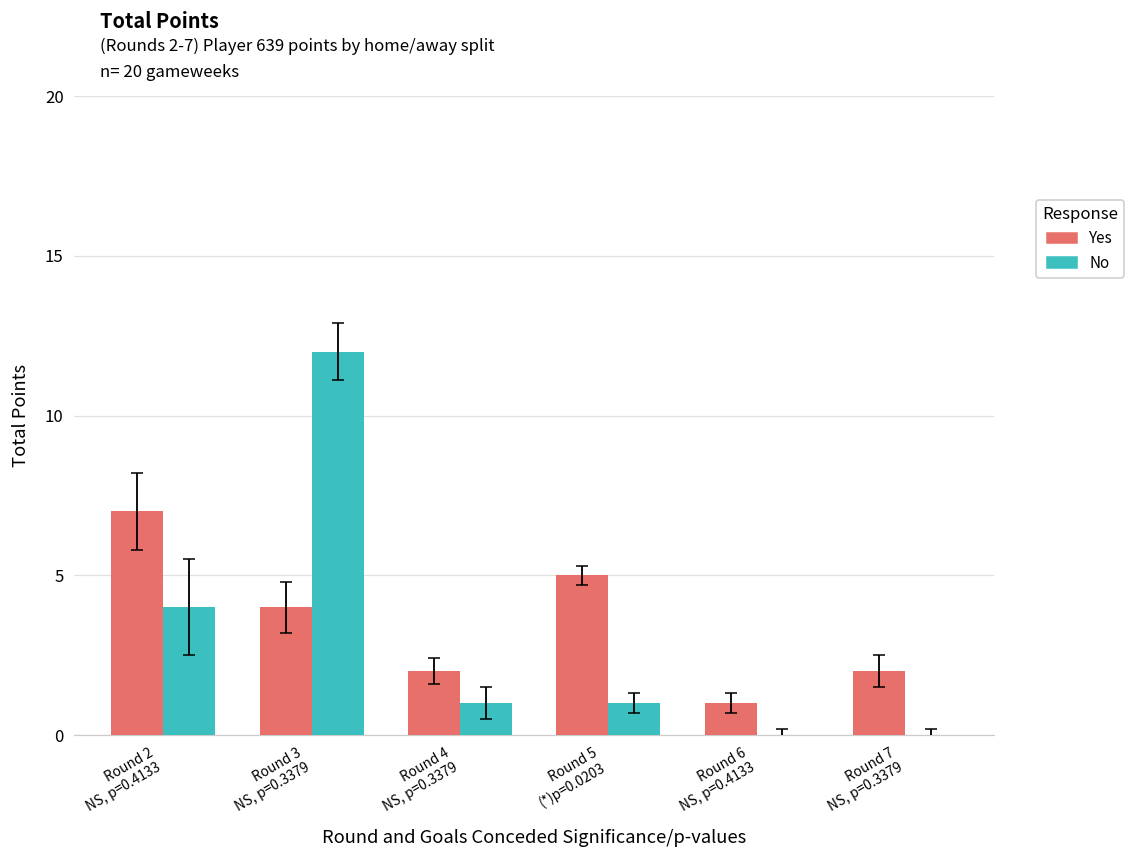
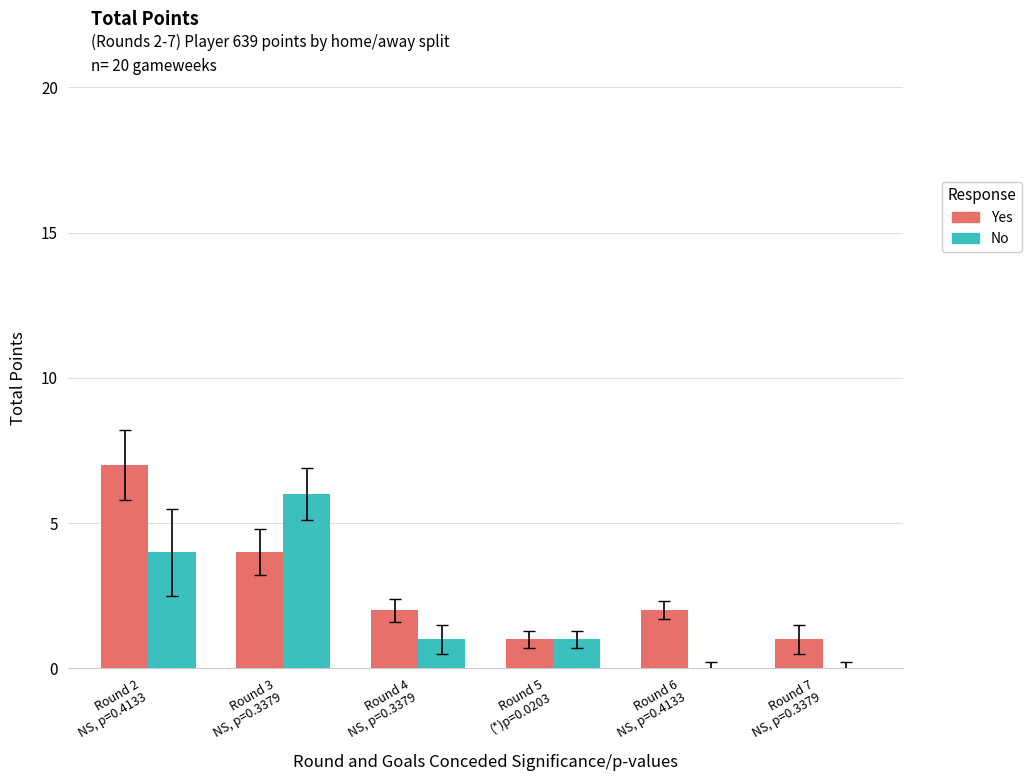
  {
    "Yes": {
      "Round 2 NS, p=0.4133": 7,
      "Round 3 NS, p=0.3379": 4,
      "Round 4 NS, p=0.3379": 2,
-     "Round 5 (*)p=0.0203": 5,
-     "Round 6 NS, p=0.4133": 1,
-     "Round 7 NS, p=0.3379": 2
+     "Round 5 (*)p=0.0203": 1,
+     "Round 6 NS, p=0.4133": 2,
+     "Round 7 NS, p=0.3379": 1
    },
    "No": {
      "Round 2 NS, p=0.4133": 4,
-     "Round 3 NS, p=0.3379": 12,
+     "Round 3 NS, p=0.3379": 6,
      "Round 4 NS, p=0.3379": 1,
      "Round 5 (*)p=0.0203": 1,
      "Round 6 NS, p=0.4133": 0,
      "Round 7 NS, p=0.3379": 0
    }
  }
